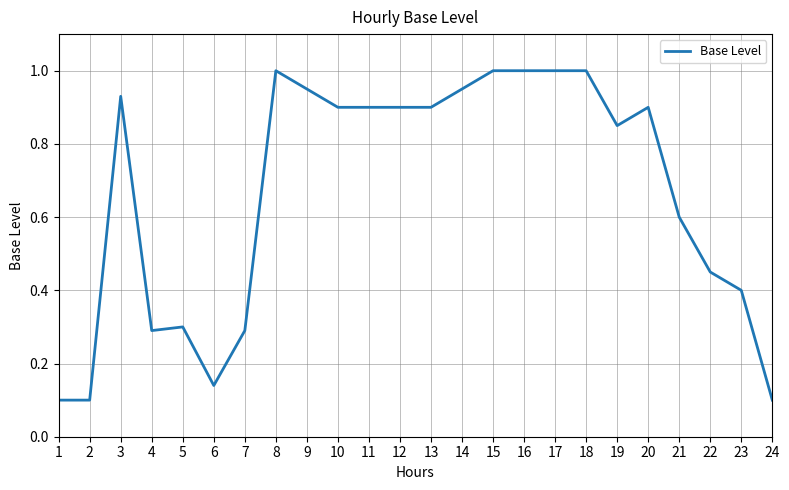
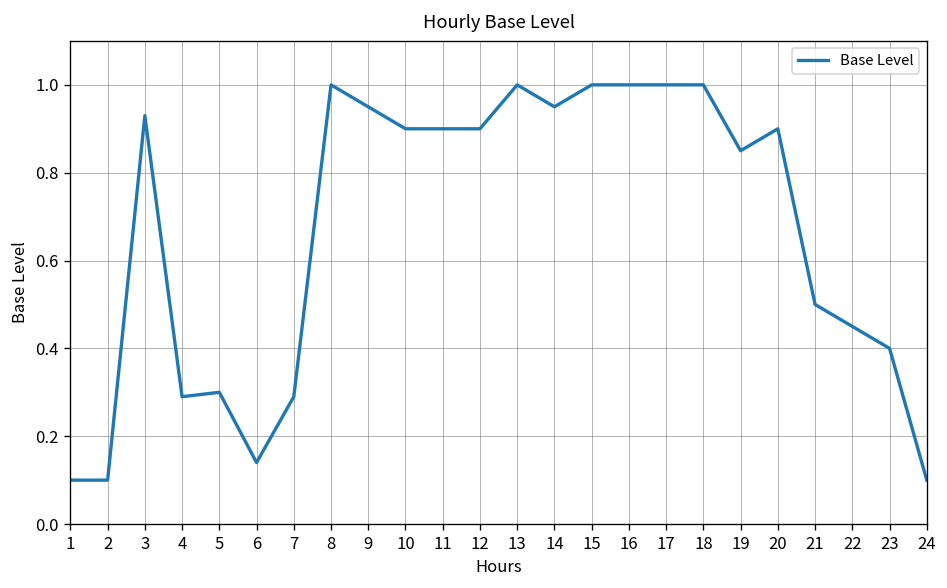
  {
    "1": 0.1,
    "2": 0.1,
    "3": 0.93,
    "4": 0.29,
    "5": 0.3,
    "6": 0.14,
    "7": 0.29,
    "8": 1.0,
    "9": 0.95,
    "10": 0.9,
    "11": 0.9,
    "12": 0.9,
-   "13": 0.9,
+   "13": 1.0,
    "14": 0.95,
    "15": 1.0,
    "16": 1.0,
    "17": 1.0,
    "18": 1.0,
    "19": 0.85,
    "20": 0.9,
-   "21": 0.6,
+   "21": 0.5,
    "22": 0.45,
    "23": 0.4,
    "24": 0.1
  }
